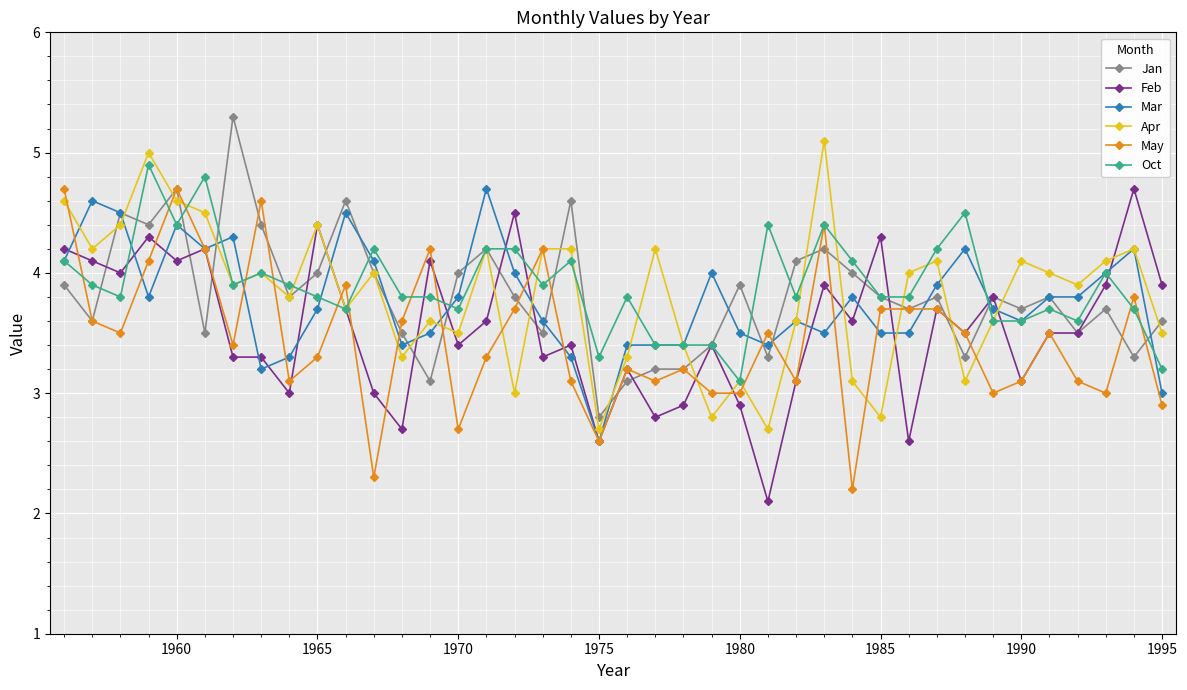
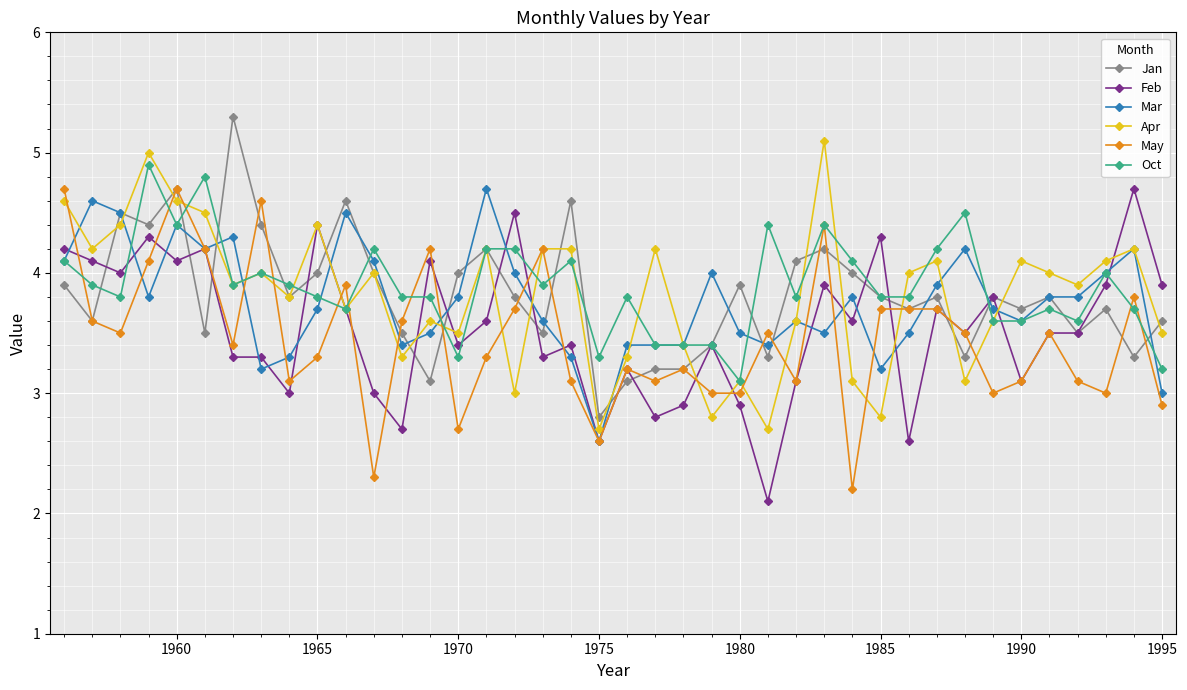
  {
    "Jan": {
      "1965": 4.0,
      "1970": 4.0,
      "1975": 2.8,
      "1980": 3.9,
      "1990": 3.7,
      "1995": 3.6
    },
    "Feb": {
      "1960": 4.1,
      "1970": 3.4,
      "1980": 2.9,
      "1985": 4.3,
      "1995": 3.9
    },
    "Mar": {
      "1965": 3.7,
      "1970": 3.8,
      "1980": 3.5,
-     "1985": 3.5,
+     "1985": 3.2,
      "1995": 3.0
    },
    "Apr": {
      "1960": 4.6,
      "1970": 3.5,
      "1975": 2.7,
      "1985": 2.8,
      "1990": 4.1,
      "1995": 3.5
    },
    "May": {
      "1965": 3.3,
      "1970": 2.7,
      "1980": 3.0,
      "1985": 3.7,
      "1995": 2.9
    },
    "Oct": {
      "1965": 3.8,
-     "1970": 3.7,
+     "1970": 3.3,
      "1975": 3.3,
      "1995": 3.2
    }
  }
